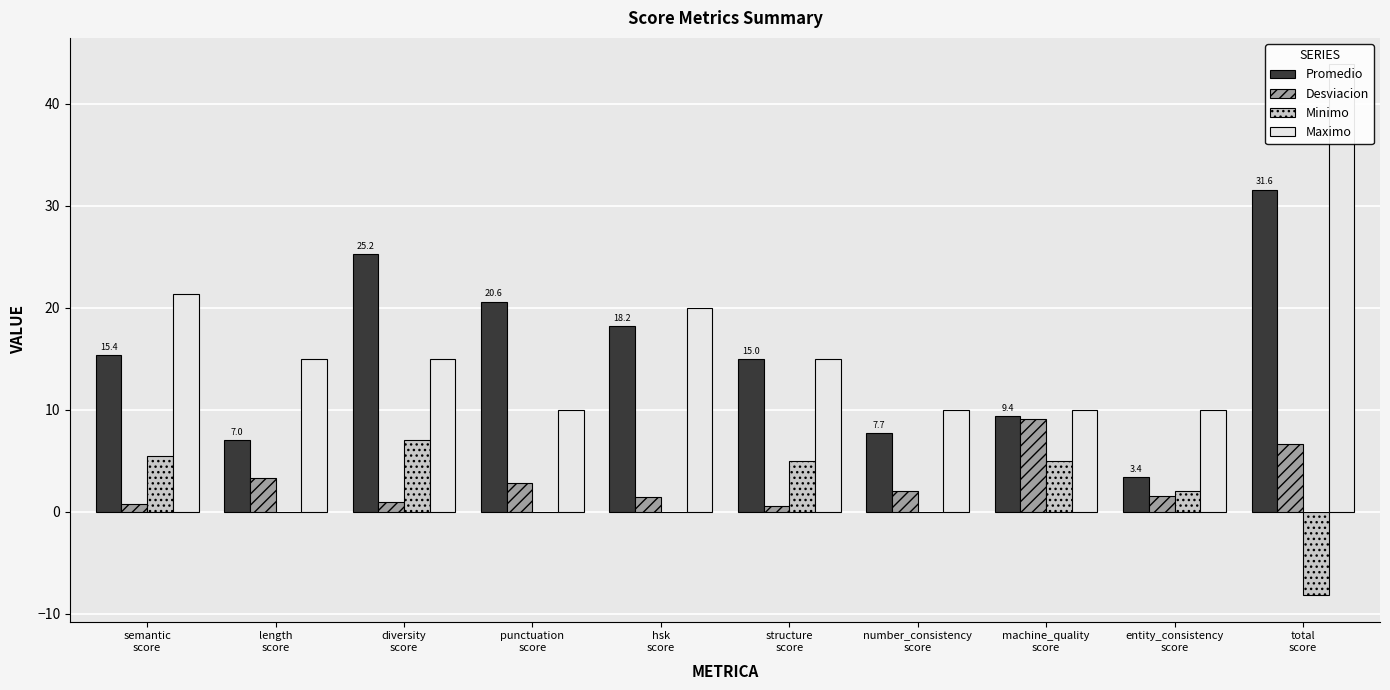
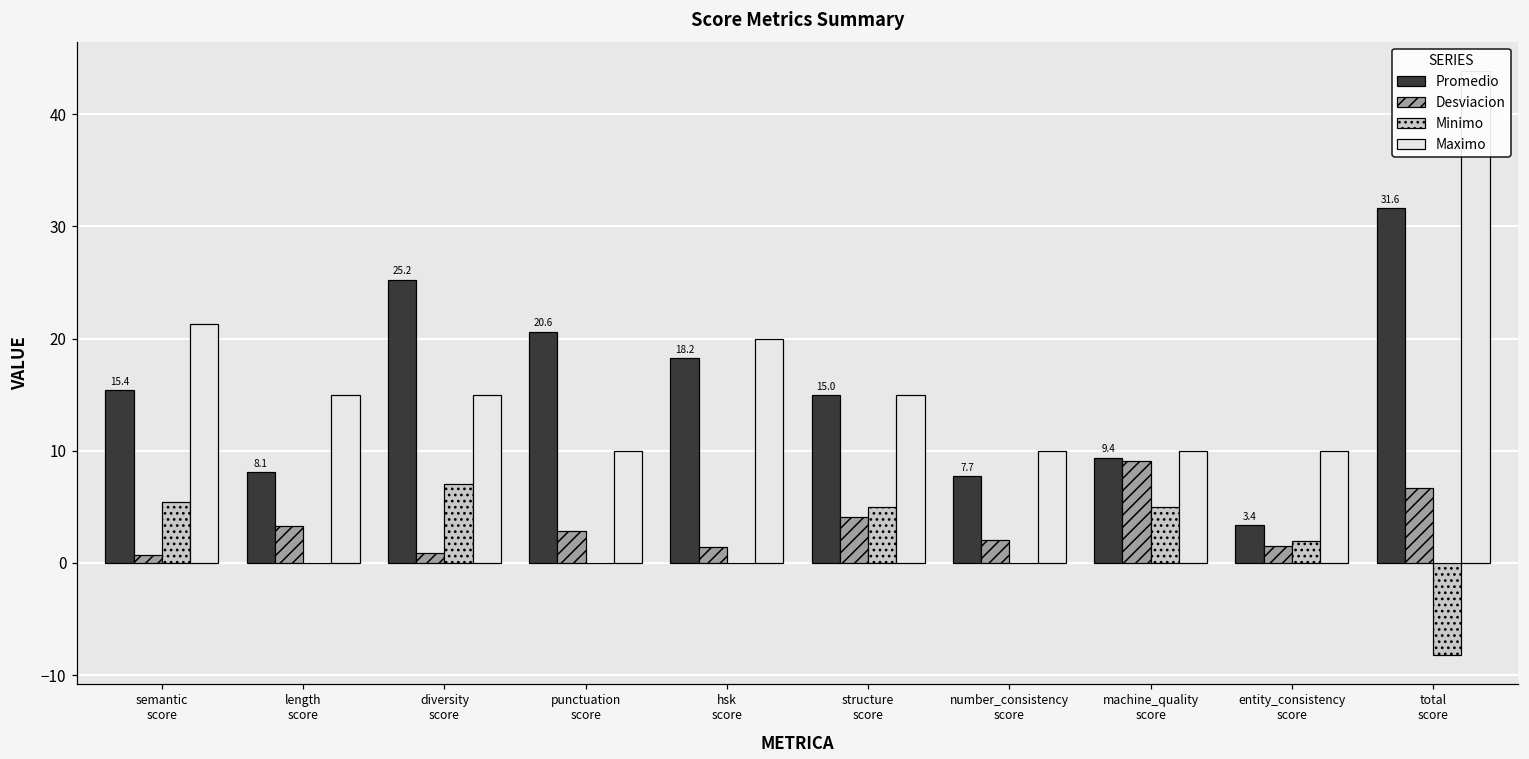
  {
    "Promedio": {
      "semantic score": 15.4,
-     "length score": 7.0,
+     "length score": 8.1,
      "diversity score": 25.2,
      "punctuation score": 20.6,
      "hsk score": 18.2,
      "structure score": 15.0,
      "number_consistency score": 7.7,
      "machine_quality score": 9.4,
      "entity_consistency score": 3.4,
      "total score": 31.6
    },
    "Desviacion": {
      "semantic score": 0.7,
      "length score": 3.3,
      "diversity score": 0.9,
      "punctuation score": 2.8,
      "hsk score": 1.5,
-     "structure score": 0.5,
+     "structure score": 4.1,
      "number_consistency score": 2.0,
      "machine_quality score": 9.1,
      "entity_consistency score": 1.5,
      "total score": 6.7
    }
  }
